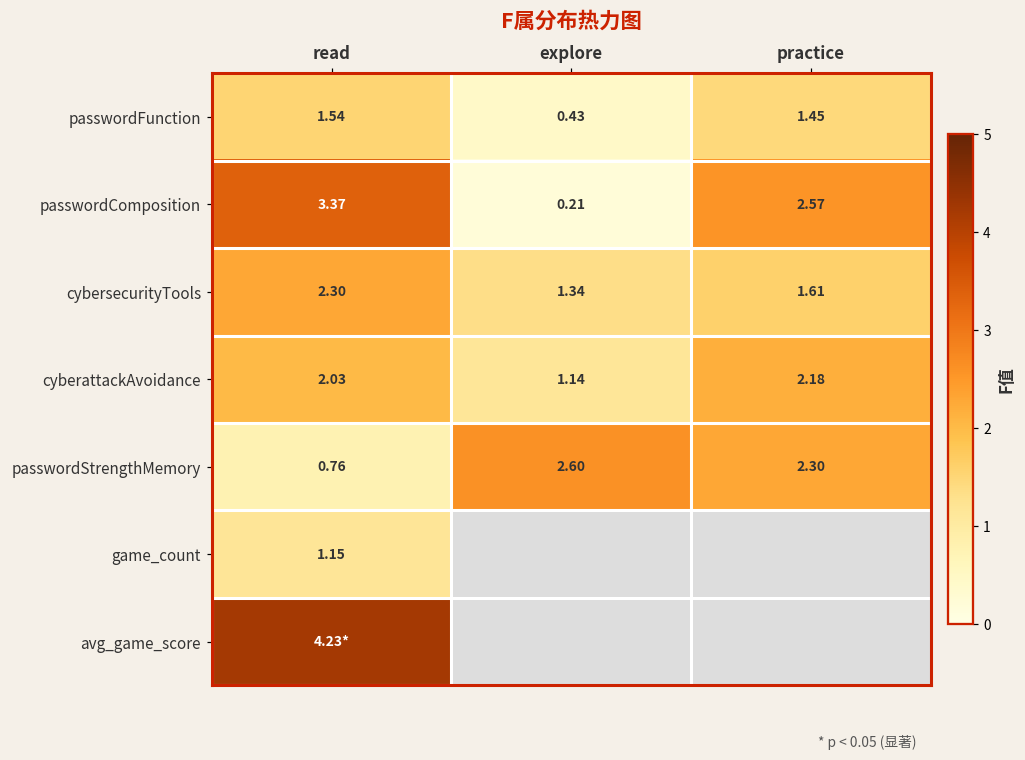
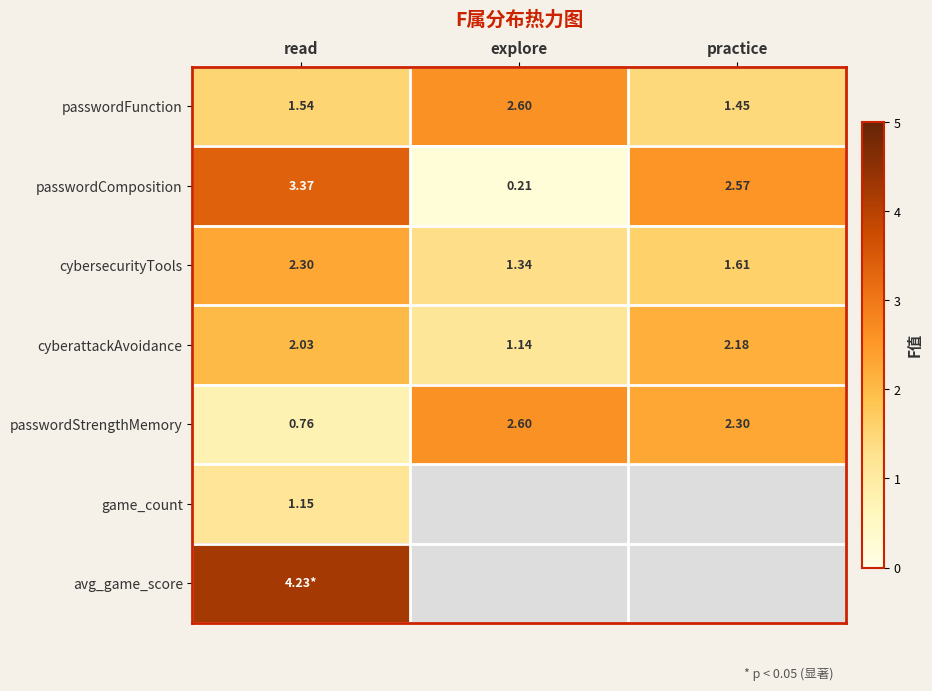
  {
    "passwordFunction": {
      "read": "1.54",
-     "explore": "0.43",
+     "explore": "2.60",
      "practice": "1.45"
    },
    "passwordComposition": {
      "read": "3.37",
      "explore": "0.21",
      "practice": "2.57"
    },
    "cybersecurityTools": {
      "read": "2.30",
      "explore": "1.34",
      "practice": "1.61"
    },
    "cyberattackAvoidance": {
      "read": "2.03",
      "explore": "1.14",
      "practice": "2.18"
    },
    "passwordStrengthMemory": {
      "read": "0.76",
      "explore": "2.60",
      "practice": "2.30"
    },
    "game_count": {
      "read": "1.15"
    },
    "avg_game_score": {
      "read": "4.23*"
    }
  }
